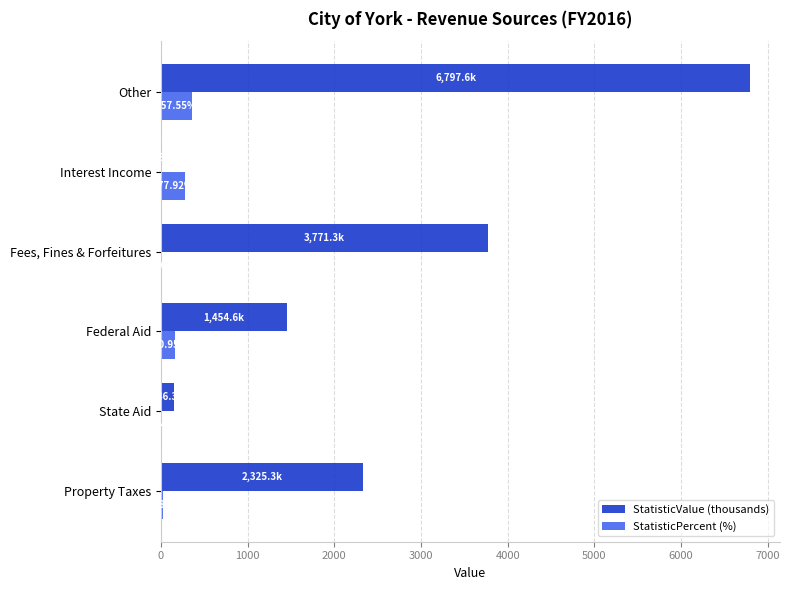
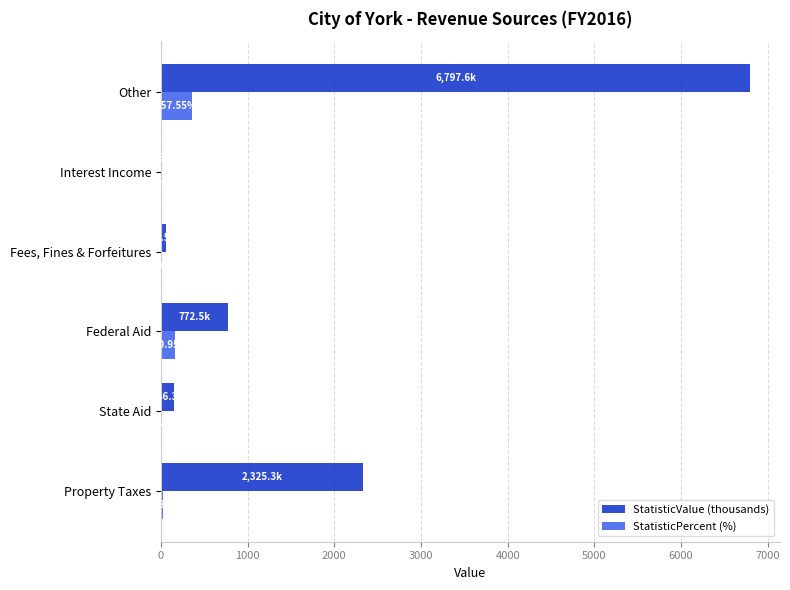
  {
    "StatisticValue (thousands)": {
      "Other": "6,797.6k",
-     "Fees, Fines & Forfeitures": "3800",
-     "Federal Aid": "1,454.6k",
+     "Fees, Fines & Forfeitures": "100",
+     "Federal Aid": "772.5k",
      "Property Taxes": "2,325.3k"
    },
    "StatisticPercent (%)": {
-     "Interest Income": "300",
+     "Interest Income": "0",
      "Federal Aid": "200"
    }
  }
